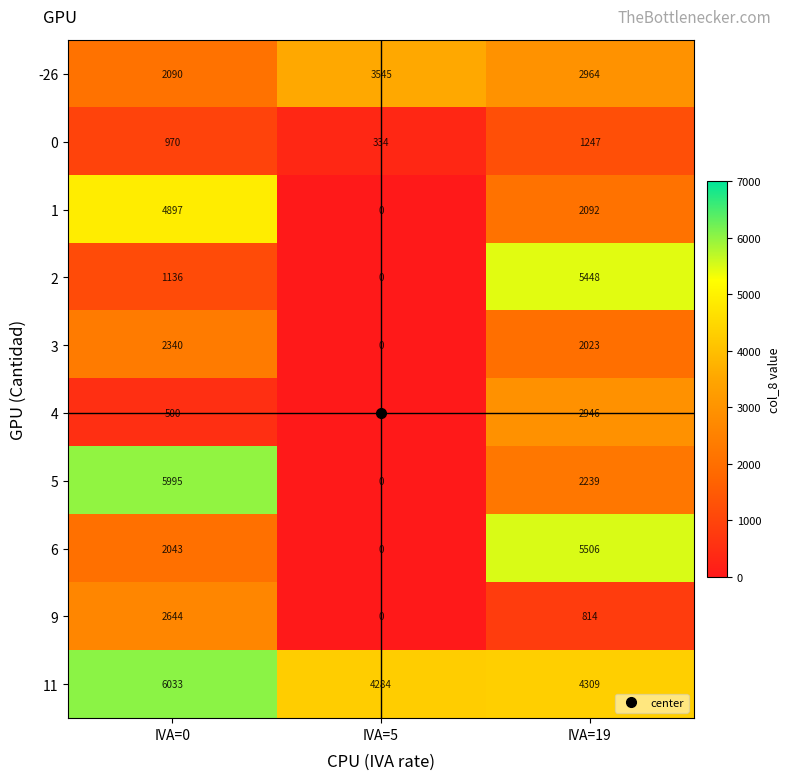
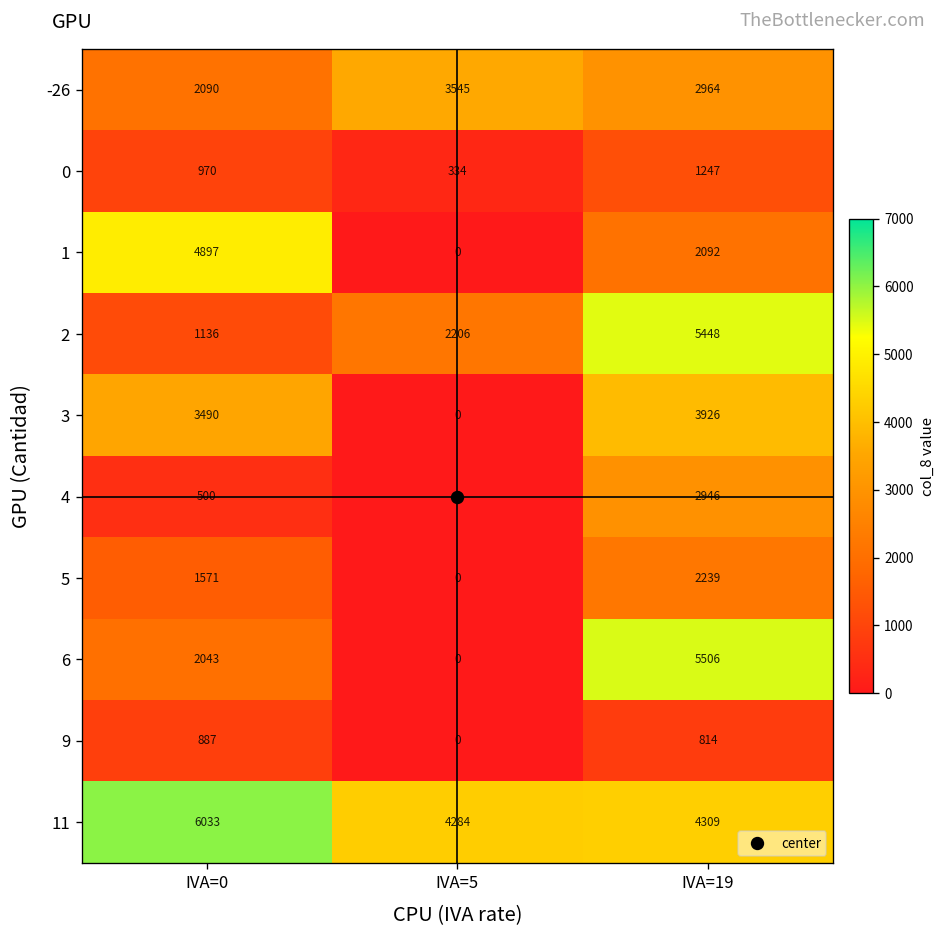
  {
    "-26": {
      "IVA=0": 2090,
      "IVA=5": 3545,
      "IVA=19": 2964
    },
    "0": {
      "IVA=0": 970,
      "IVA=5": 334,
      "IVA=19": 1247
    },
    "1": {
      "IVA=0": 4897,
      "IVA=5": 0,
      "IVA=19": 2092
    },
    "2": {
      "IVA=0": 1136,
-     "IVA=5": 0,
+     "IVA=5": 2206,
      "IVA=19": 5448
    },
    "3": {
-     "IVA=0": 2340,
+     "IVA=0": 3490,
      "IVA=5": 0,
-     "IVA=19": 2023
+     "IVA=19": 3926
    },
    "4": {
      "IVA=0": 500,
      "IVA=19": 2946
    },
    "5": {
-     "IVA=0": 5995,
+     "IVA=0": 1571,
      "IVA=5": 0,
      "IVA=19": 2239
    },
    "6": {
      "IVA=0": 2043,
      "IVA=5": 0,
      "IVA=19": 5506
    },
    "9": {
-     "IVA=0": 2644,
+     "IVA=0": 887,
      "IVA=5": 0,
      "IVA=19": 814
    },
    "11": {
      "IVA=0": 6033,
      "IVA=5": 4284,
      "IVA=19": 4309
    }
  }
